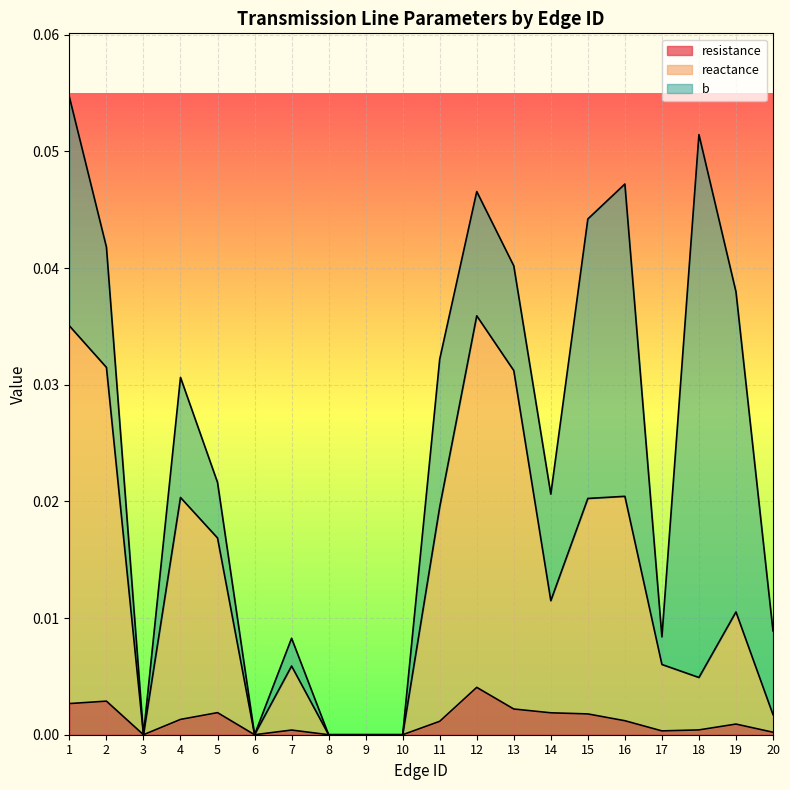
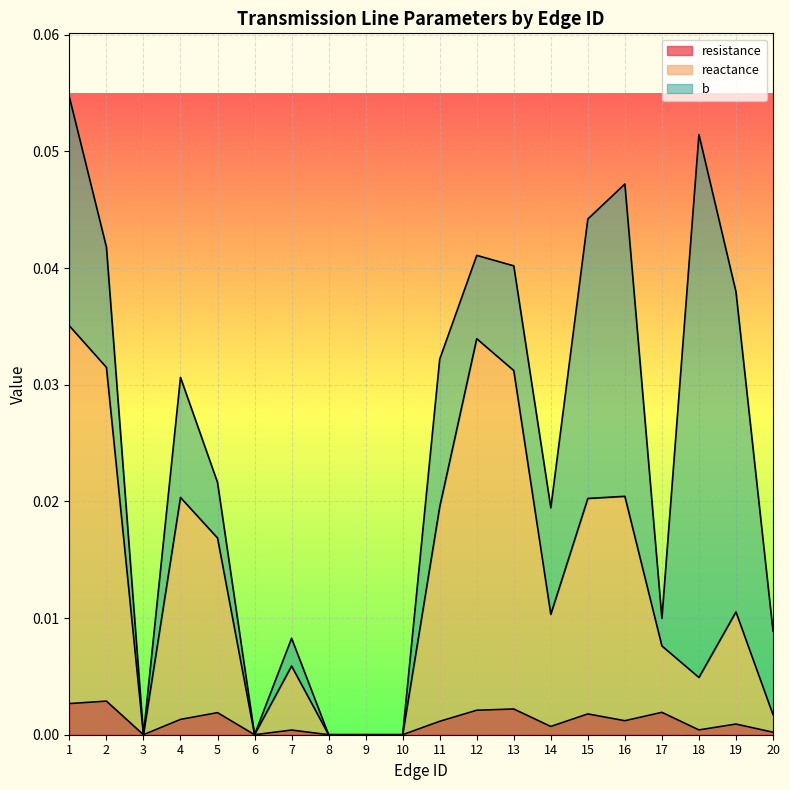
  {
    "resistance": {
      "1": 0.0027,
      "2": 0.0029,
      "4": 0.0013,
      "5": 0.0019,
      "7": 0.0004,
      "11": 0.0011,
-     "12": 0.0041,
+     "12": 0.0021,
      "13": 0.0022,
-     "14": 0.0019,
+     "14": 0.0007,
      "15": 0.0018,
      "16": 0.0012,
-     "17": 0.0003,
+     "17": 0.0019,
      "18": 0.0004,
      "19": 0.0009,
      "20": 0.0002
    },
    "reactance": {
      "1": 0.0324,
      "2": 0.0286,
      "4": 0.0190,
      "5": 0.0150,
      "7": 0.0055,
      "11": 0.0184,
      "12": 0.0318,
      "13": 0.0290,
      "14": 0.0096,
      "15": 0.0185,
      "16": 0.0192,
      "17": 0.0057,
      "18": 0.0045,
      "19": 0.0096,
      "20": 0.0015
    },
    "b": {
      "1": 0.0196,
      "2": 0.0103,
      "4": 0.0103,
      "5": 0.0048,
      "7": 0.0024,
      "11": 0.0127,
-     "12": 0.0107,
+     "12": 0.0071,
      "13": 0.0090,
      "14": 0.0091,
      "15": 0.0240,
      "16": 0.0268,
      "17": 0.0024,
      "18": 0.0465,
      "19": 0.0274,
      "20": 0.0072
    }
  }
